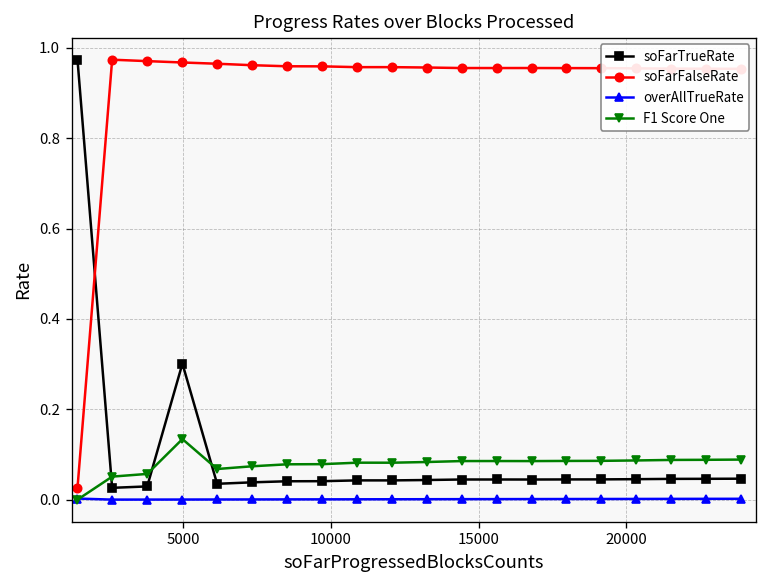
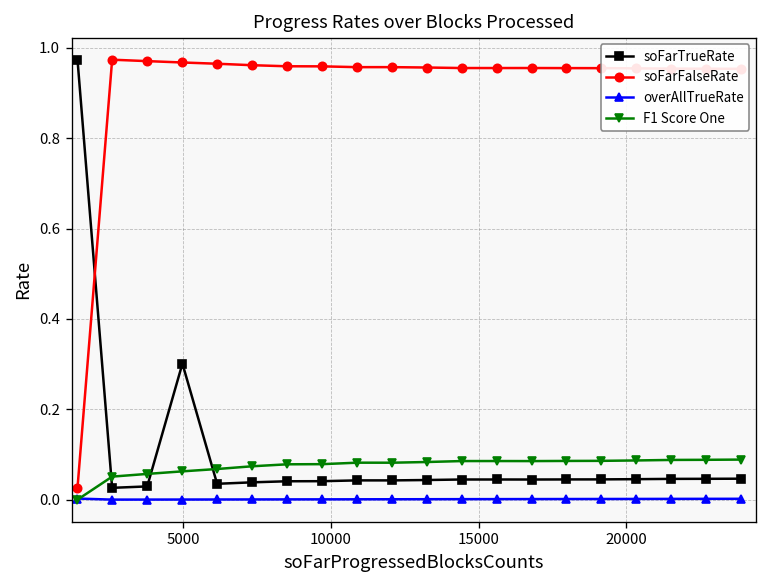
  {
    "soFarTrueRate": {
      "5000": 0.30
    },
    "soFarFalseRate": {
      "5000": 0.97
    },
    "overAllTrueRate": {
      "5000": 0.00
    },
    "F1 Score One": {
-     "5000": 0.13
+     "5000": 0.06
    }
  }
